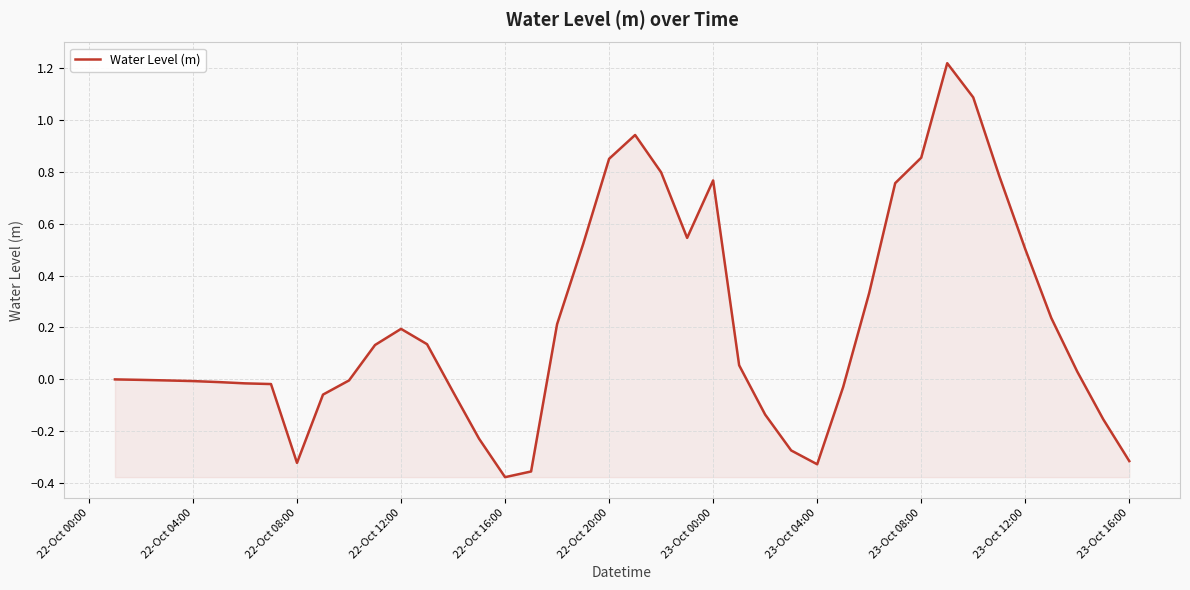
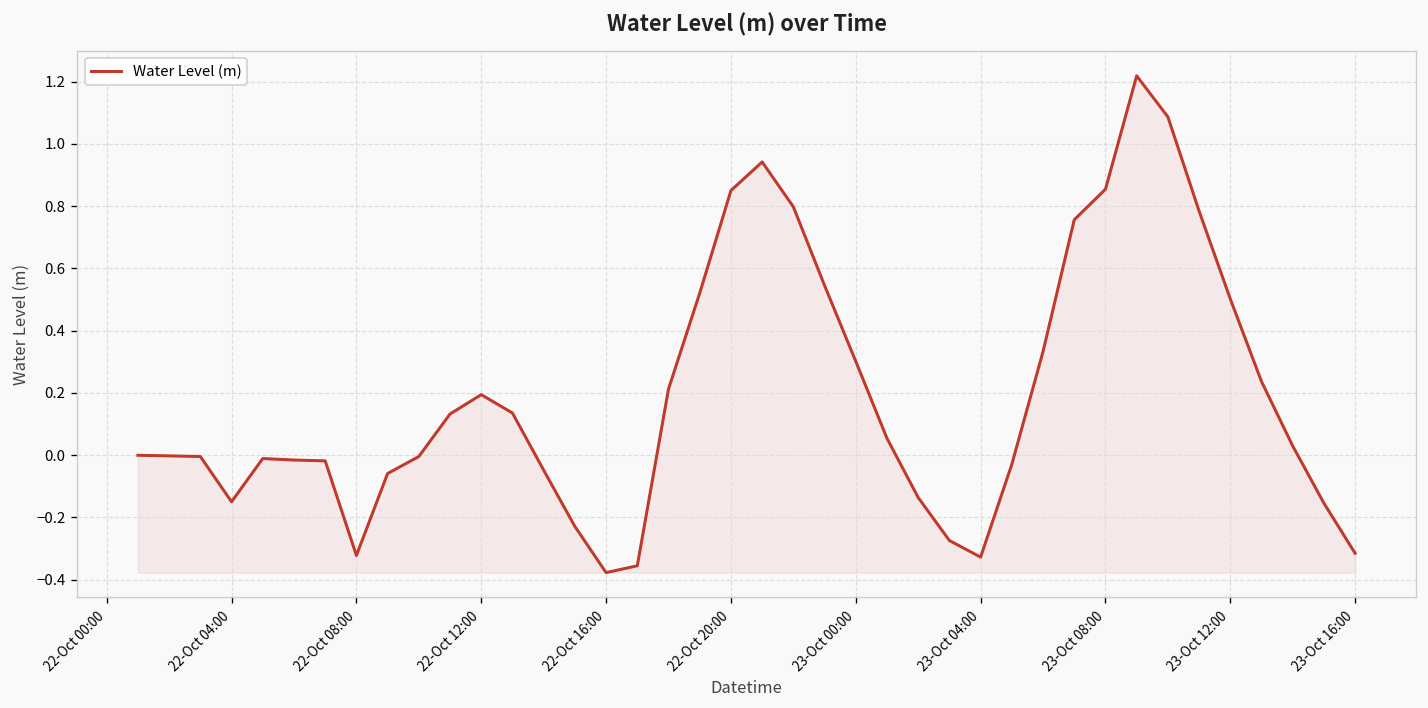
  {
-   "22-Oct 04:00": -0.01,
+   "22-Oct 04:00": -0.15,
    "22-Oct 08:00": -0.32,
    "22-Oct 12:00": 0.19,
    "22-Oct 16:00": -0.38,
    "22-Oct 20:00": 0.85,
-   "23-Oct 00:00": 0.77,
+   "23-Oct 00:00": 0.30,
    "23-Oct 04:00": -0.33,
    "23-Oct 08:00": 0.85,
    "23-Oct 12:00": 0.50,
    "23-Oct 16:00": -0.32
  }
